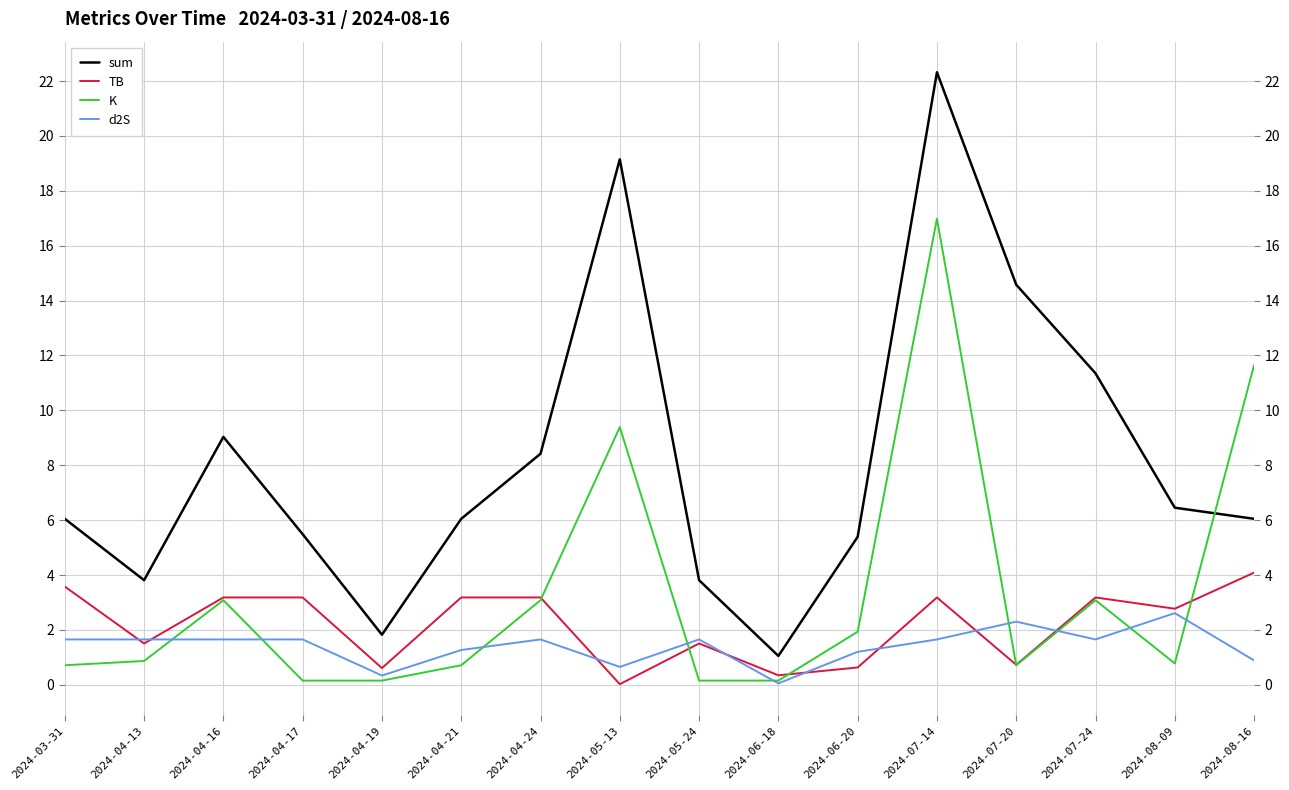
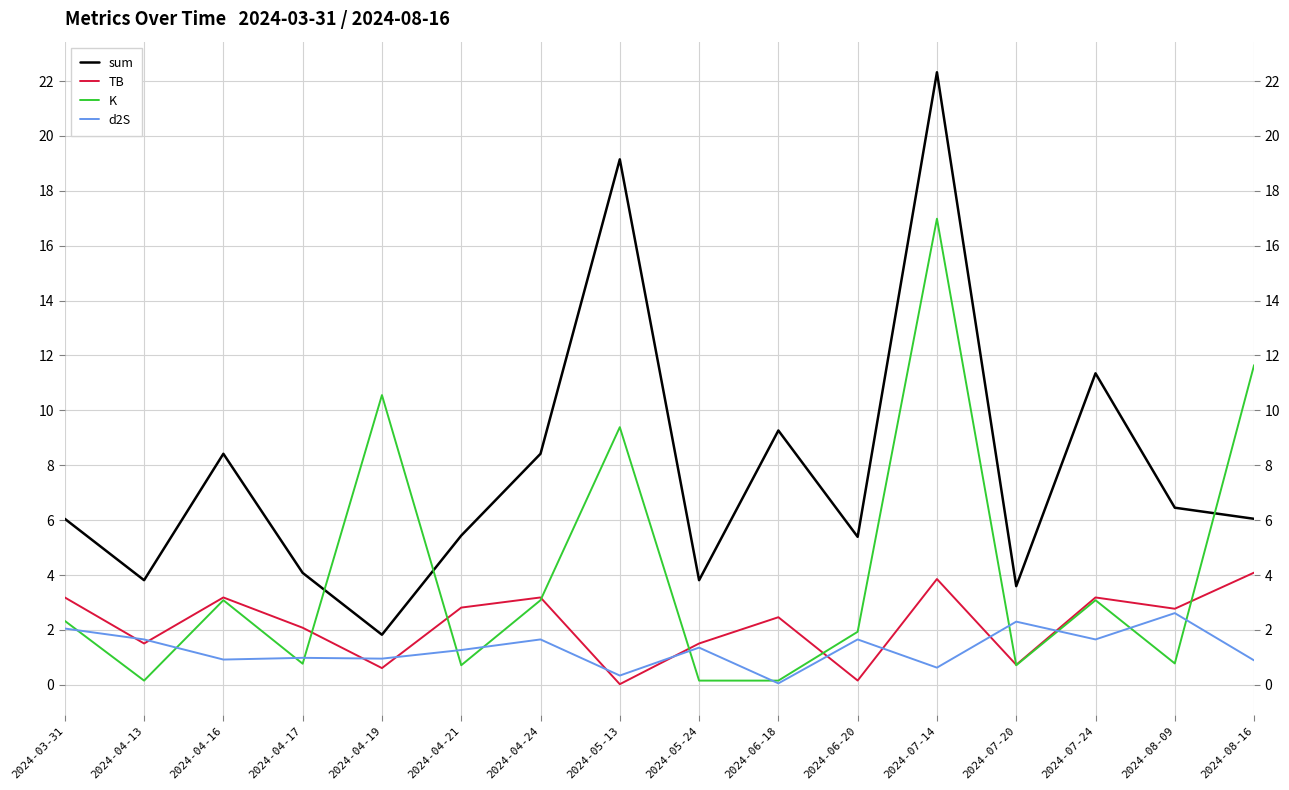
  {
    "sum": {
      "2024-03-31": 6.0,
      "2024-04-13": 3.8,
-     "2024-04-16": 9.0,
-     "2024-04-17": 5.5,
+     "2024-04-16": 8.4,
+     "2024-04-17": 4.1,
      "2024-04-19": 1.8,
-     "2024-04-21": 6.0,
+     "2024-04-21": 5.4,
      "2024-04-24": 8.4,
      "2024-05-13": 19.1,
      "2024-05-24": 3.8,
-     "2024-06-18": 1.1,
+     "2024-06-18": 9.3,
      "2024-06-20": 5.4,
      "2024-07-14": 22.3,
-     "2024-07-20": 14.6,
+     "2024-07-20": 3.6,
      "2024-07-24": 11.4,
      "2024-08-09": 6.5,
      "2024-08-16": 6.0
    },
    "TB": {
-     "2024-03-31": 3.6,
+     "2024-03-31": 3.2,
      "2024-04-13": 1.5,
      "2024-04-16": 3.2,
-     "2024-04-17": 3.2,
+     "2024-04-17": 2.1,
      "2024-04-19": 0.6,
-     "2024-04-21": 3.2,
+     "2024-04-21": 2.8,
      "2024-04-24": 3.2,
      "2024-05-13": 0.0,
      "2024-05-24": 1.5,
-     "2024-06-18": 0.3,
-     "2024-06-20": 0.6,
-     "2024-07-14": 3.2,
+     "2024-06-18": 2.5,
+     "2024-06-20": 0.2,
+     "2024-07-14": 3.9,
      "2024-07-24": 3.2,
      "2024-08-09": 2.8,
      "2024-08-16": 4.1
    },
    "K": {
-     "2024-03-31": 0.7,
-     "2024-04-13": 0.9,
+     "2024-03-31": 2.3,
+     "2024-04-13": 0.2,
      "2024-04-16": 3.1,
-     "2024-04-17": 0.2,
-     "2024-04-19": 0.2,
+     "2024-04-17": 0.8,
+     "2024-04-19": 10.6,
      "2024-04-21": 0.7,
      "2024-04-24": 3.1,
      "2024-05-13": 9.4,
      "2024-05-24": 0.2,
      "2024-06-18": 0.2,
      "2024-06-20": 1.9,
      "2024-07-14": 17.0,
      "2024-07-24": 3.1,
      "2024-08-09": 0.8,
      "2024-08-16": 11.6
    },
    "d2S": {
-     "2024-03-31": 1.7,
+     "2024-03-31": 2.1,
      "2024-04-13": 1.7,
-     "2024-04-16": 1.7,
-     "2024-04-17": 1.7,
-     "2024-04-19": 0.3,
+     "2024-04-16": 0.9,
+     "2024-04-17": 1.0,
+     "2024-04-19": 1.0,
      "2024-04-21": 1.3,
      "2024-04-24": 1.7,
-     "2024-05-13": 0.7,
-     "2024-05-24": 1.7,
+     "2024-05-13": 0.3,
+     "2024-05-24": 1.4,
      "2024-06-18": 0.1,
-     "2024-06-20": 1.2,
-     "2024-07-14": 1.7,
+     "2024-06-20": 1.7,
+     "2024-07-14": 0.6,
      "2024-07-20": 2.3,
      "2024-07-24": 1.7,
      "2024-08-09": 2.6,
      "2024-08-16": 0.9
    }
  }
